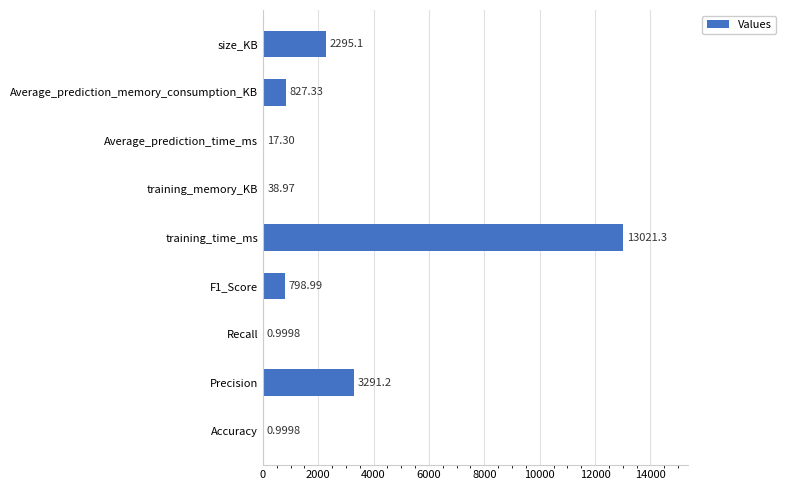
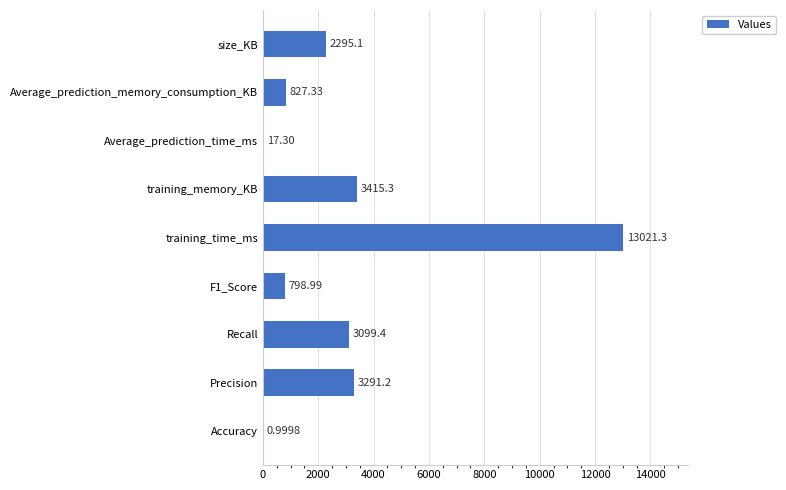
  {
    "size_KB": 2295.1,
    "Average_prediction_memory_consumption_KB": 827.33,
    "Average_prediction_time_ms": 17.30,
-   "training_memory_KB": 38.97,
+   "training_memory_KB": 3415.3,
    "training_time_ms": 13021.3,
    "F1_Score": 798.99,
-   "Recall": 0.9998,
+   "Recall": 3099.4,
    "Precision": 3291.2,
    "Accuracy": 0.9998
  }
